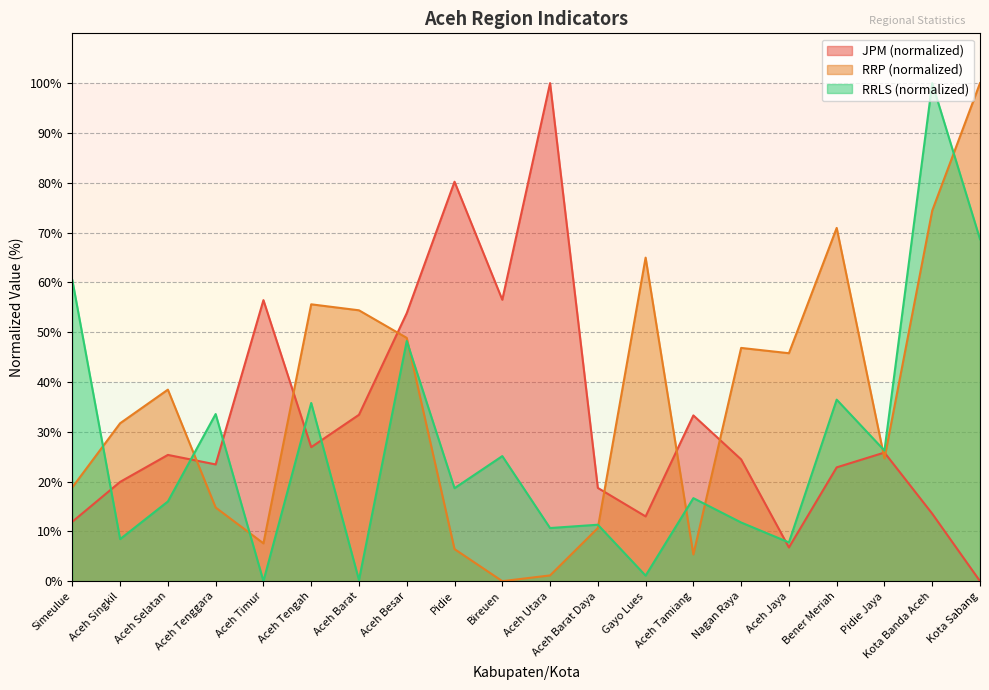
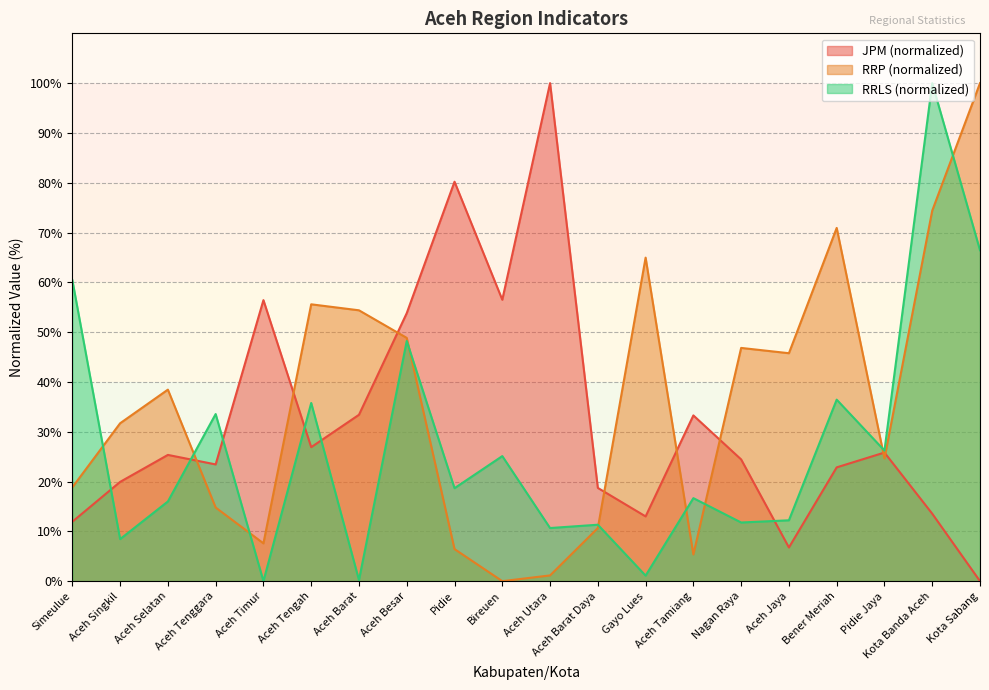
  {
    "RRLS (normalized)": {
      "Simeulue": "60%",
      "Aceh Singkil": "8%",
      "Aceh Selatan": "16%",
      "Aceh Tenggara": "34%",
      "Aceh Timur": "0%",
      "Aceh Tengah": "36%",
      "Aceh Barat": "0%",
      "Aceh Besar": "48%",
      "Pidie": "19%",
      "Bireuen": "25%",
      "Aceh Utara": "11%",
      "Aceh Barat Daya": "11%",
      "Gayo Lues": "1%",
      "Aceh Tamiang": "17%",
      "Nagan Raya": "12%",
-     "Aceh Jaya": "8%",
+     "Aceh Jaya": "12%",
      "Bener Meriah": "36%",
-     "Kota Sabang": "69%"
+     "Kota Sabang": "66%"
    }
  }
